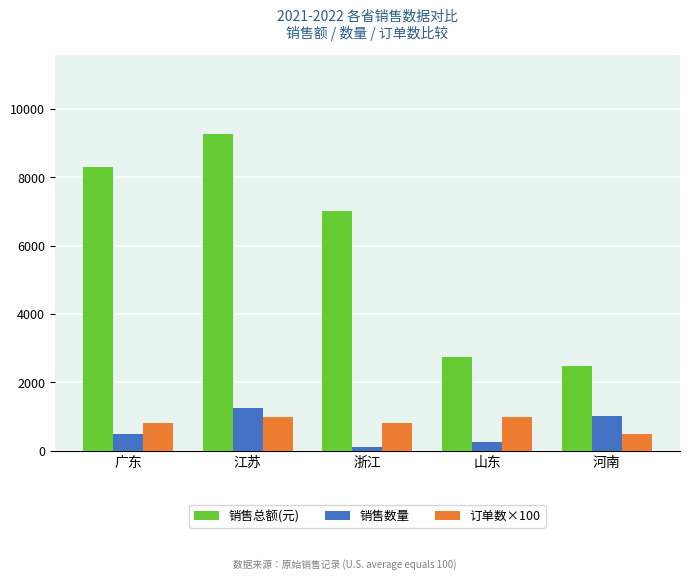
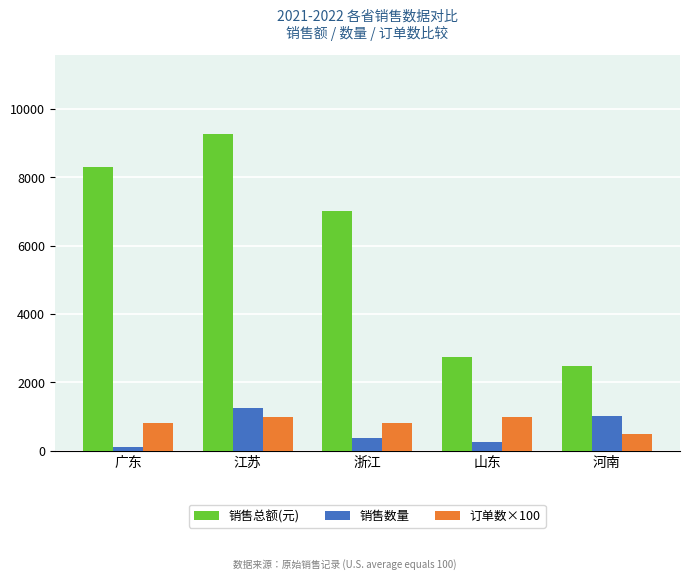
  {
    "销售总额(元)": {
      "广东": 8300,
      "江苏": 9300,
      "浙江": 7000,
      "山东": 2700,
      "河南": 2500
    },
    "销售数量": {
-     "广东": 500,
+     "广东": 100,
      "江苏": 1200,
-     "浙江": 100,
+     "浙江": 400,
      "山东": 300,
      "河南": 1000
    },
    "订单数×100": {
      "广东": 800,
      "江苏": 1000,
      "浙江": 800,
      "山东": 1000,
      "河南": 500
    }
  }
